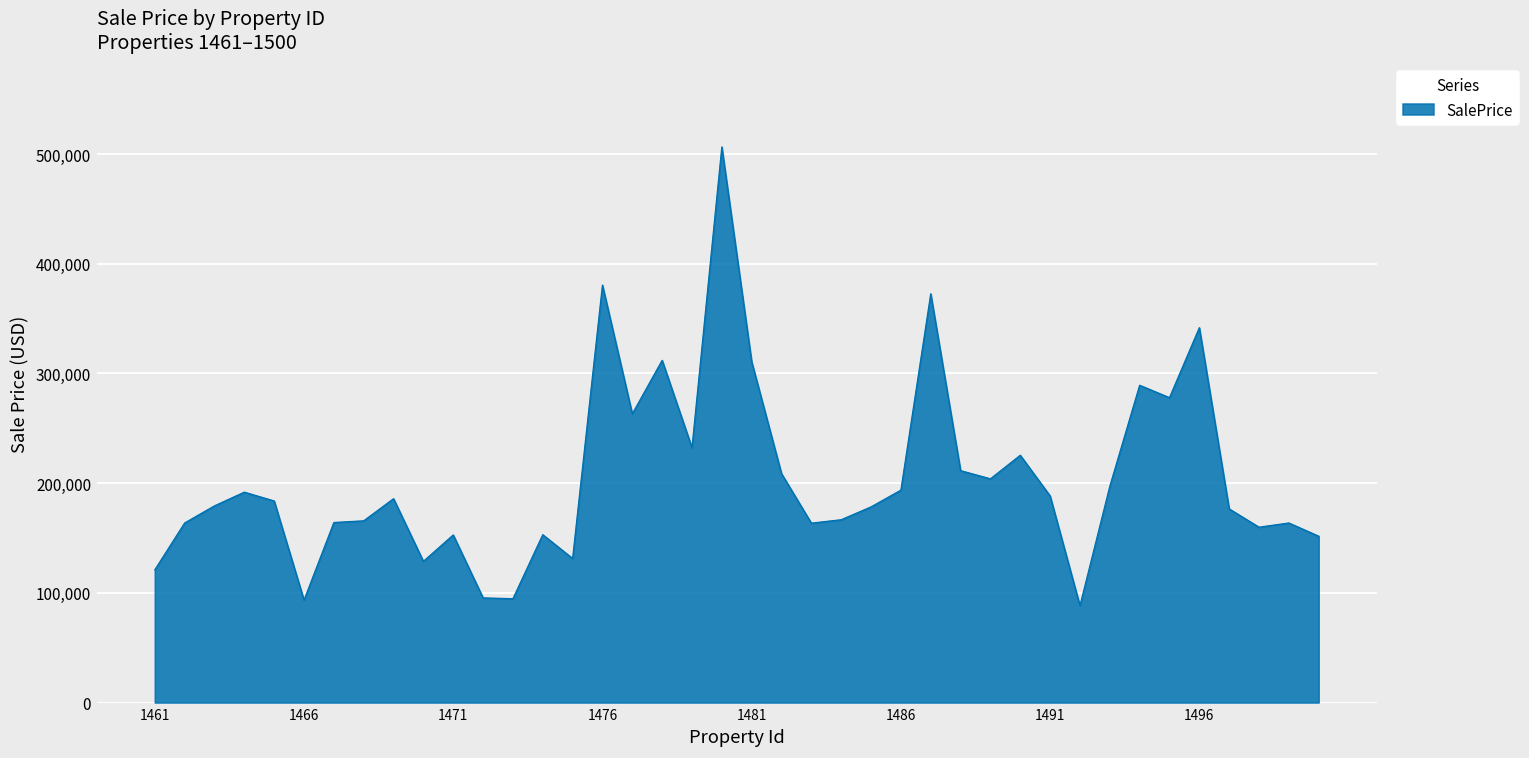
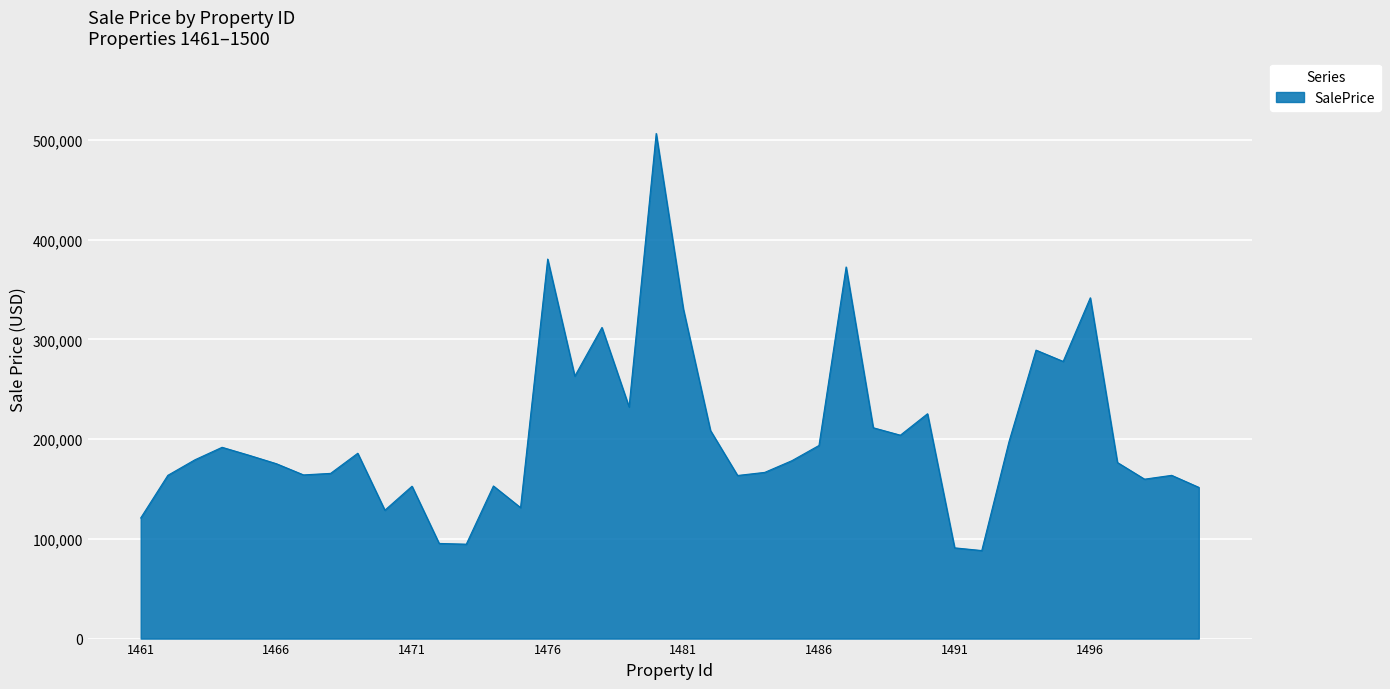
  {
    "1461": "120,000",
-   "1466": "90,000",
+   "1466": "180,000",
    "1471": "150,000",
    "1476": "380,000",
-   "1481": "310,000",
+   "1481": "330,000",
    "1486": "190,000",
-   "1491": "190,000",
+   "1491": "90,000",
    "1496": "340,000"
  }
